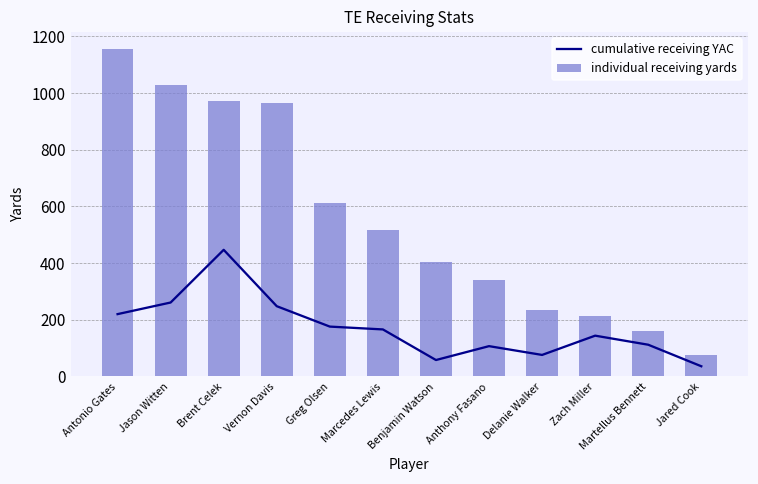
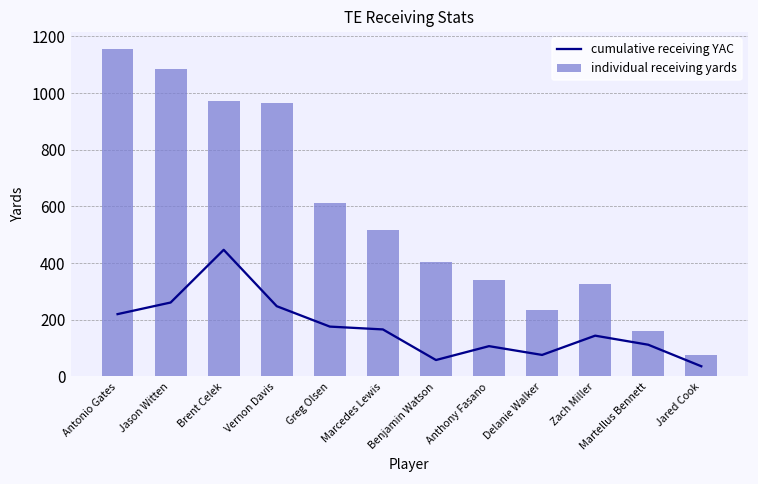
  {
    "individual receiving yards": {
      "Antonio Gates": 1160,
-     "Jason Witten": 1030,
+     "Jason Witten": 1080,
      "Brent Celek": 970,
      "Vernon Davis": 970,
      "Greg Olsen": 610,
      "Marcedes Lewis": 520,
      "Benjamin Watson": 400,
      "Anthony Fasano": 340,
      "Delanie Walker": 230,
-     "Zach Miller": 210,
+     "Zach Miller": 330,
      "Martellus Bennett": 160,
      "Jared Cook": 70
    },
    "cumulative receiving YAC": {
      "Antonio Gates": 220,
      "Jason Witten": 260,
      "Brent Celek": 450,
      "Vernon Davis": 250,
      "Greg Olsen": 180,
      "Marcedes Lewis": 170,
      "Benjamin Watson": 60,
      "Anthony Fasano": 110,
      "Delanie Walker": 80,
      "Zach Miller": 140,
      "Martellus Bennett": 110,
      "Jared Cook": 40
    }
  }
